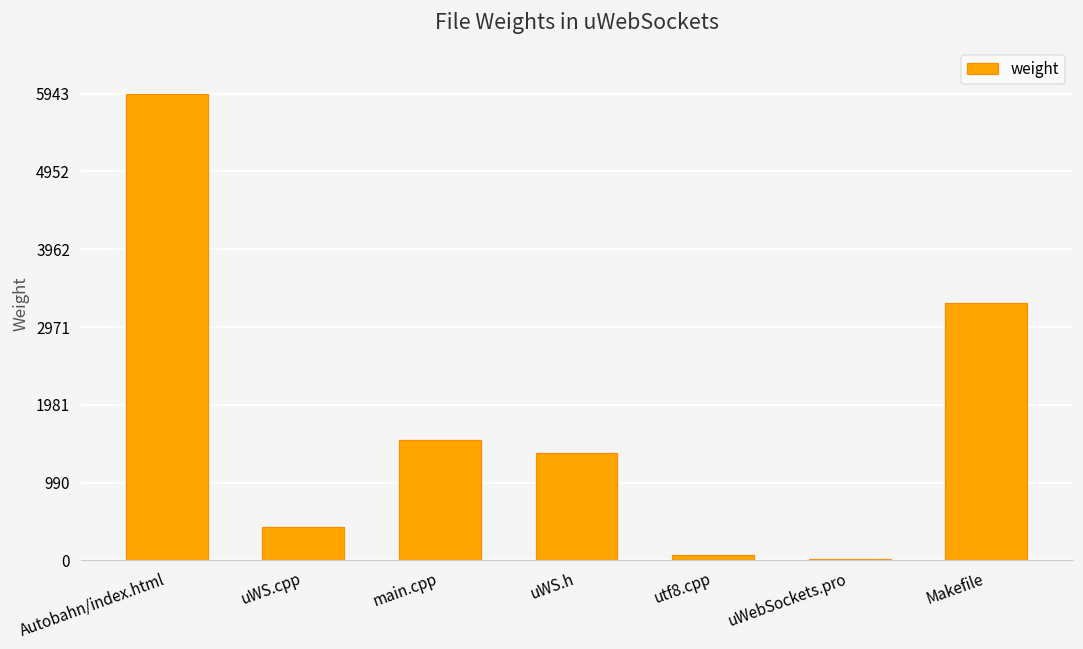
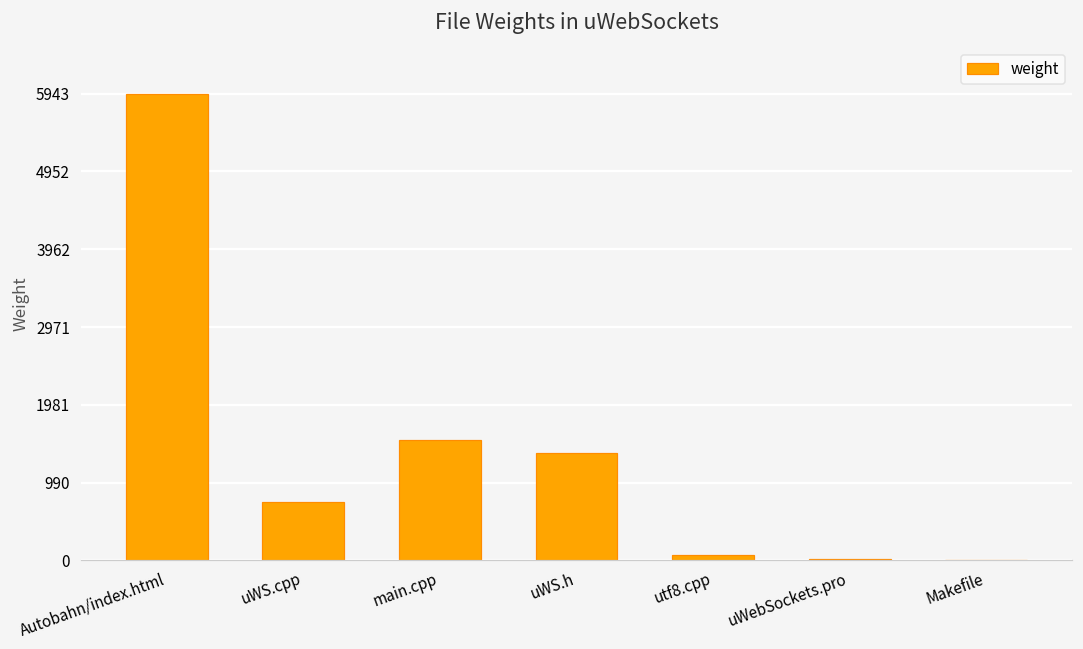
  {
    "Autobahn/index.html": 5900,
-   "uWS.cpp": 400,
+   "uWS.cpp": 700,
    "main.cpp": 1500,
    "uWS.h": 1400,
    "utf8.cpp": 100,
-   "Makefile": 3300
+   "Makefile": 0
  }
